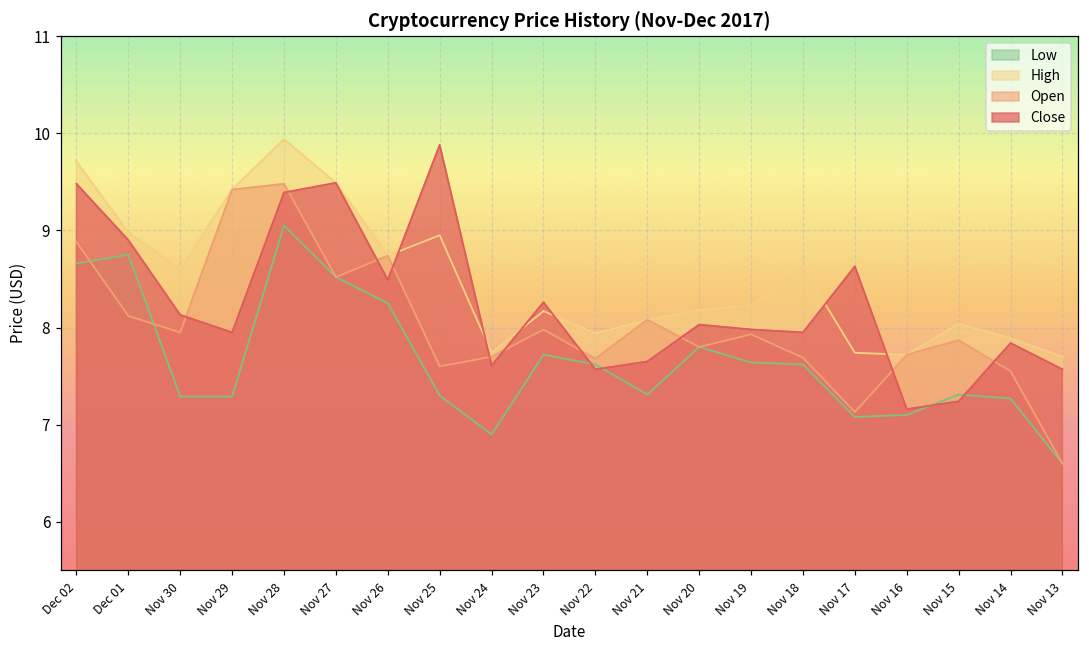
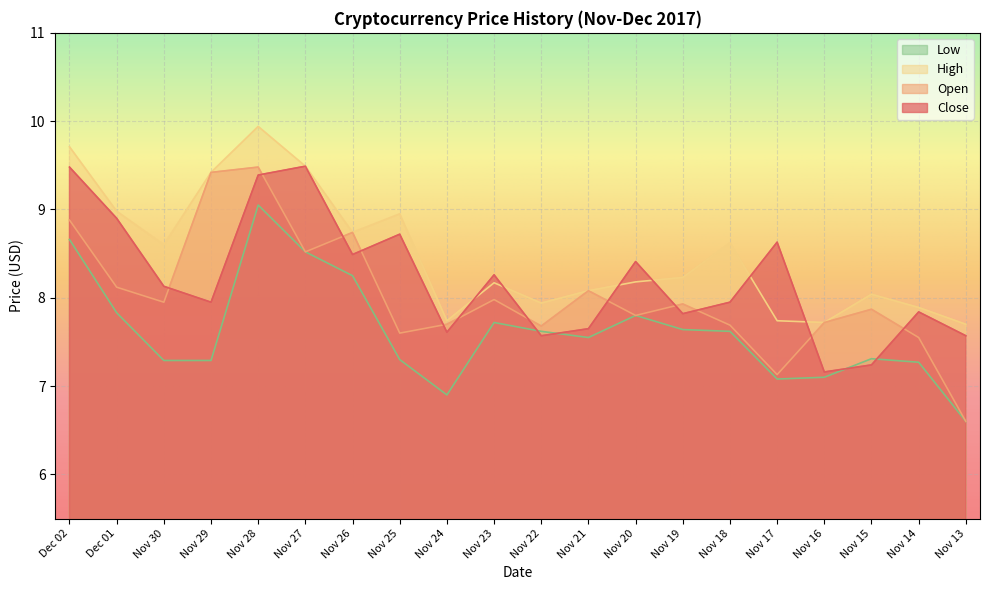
  {
    "Low": {
      "Dec 02": 8.7,
-     "Dec 01": 8.8,
+     "Dec 01": 7.8,
      "Nov 30": 7.3,
      "Nov 29": 7.3,
      "Nov 28": 9.1,
      "Nov 26": 8.3,
      "Nov 25": 7.3,
      "Nov 24": 6.9,
      "Nov 23": 7.7,
      "Nov 22": 7.6,
-     "Nov 21": 7.3,
+     "Nov 21": 7.6,
      "Nov 19": 7.6,
      "Nov 18": 7.6,
      "Nov 17": 7.1,
      "Nov 16": 7.1,
      "Nov 15": 7.3,
      "Nov 14": 7.3
    },
    "Close": {
      "Dec 02": 9.5,
      "Dec 01": 8.9,
      "Nov 30": 8.1,
      "Nov 29": 8.0,
      "Nov 28": 9.4,
      "Nov 26": 8.5,
-     "Nov 25": 9.9,
+     "Nov 25": 8.7,
      "Nov 24": 7.6,
      "Nov 23": 8.3,
      "Nov 22": 7.6,
      "Nov 21": 7.7,
-     "Nov 20": 8.0,
-     "Nov 19": 8.0,
+     "Nov 20": 8.4,
+     "Nov 19": 7.8,
      "Nov 18": 8.0,
      "Nov 17": 8.6,
      "Nov 16": 7.2,
      "Nov 15": 7.2,
      "Nov 14": 7.8,
      "Nov 13": 7.6
    }
  }
